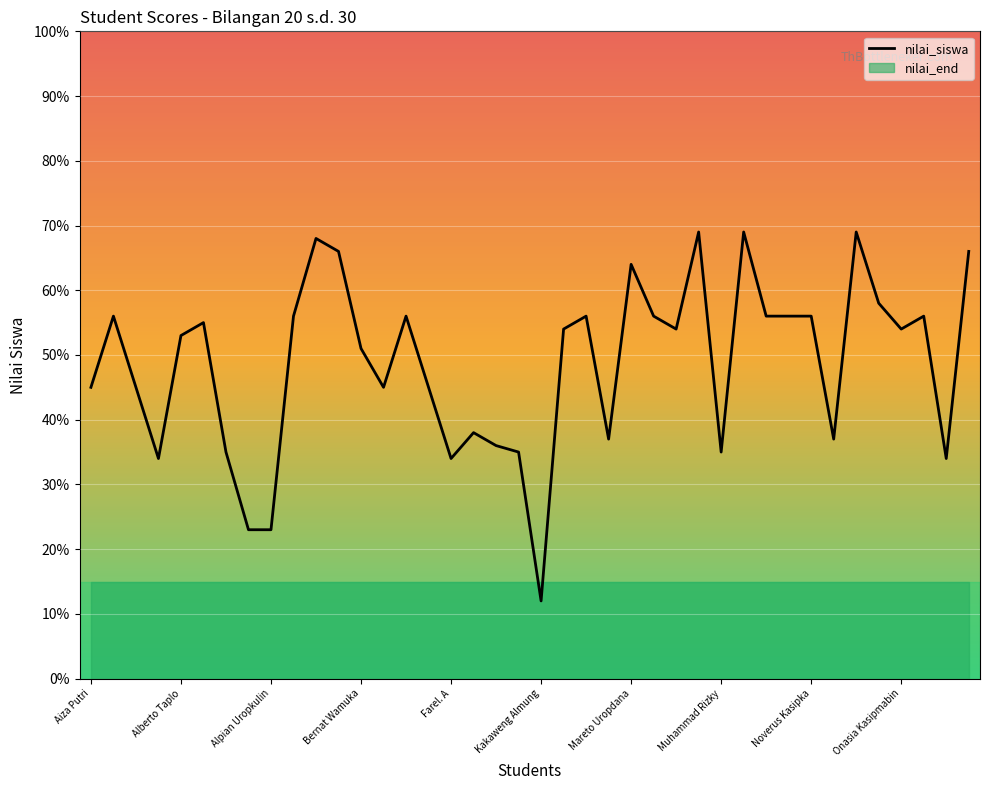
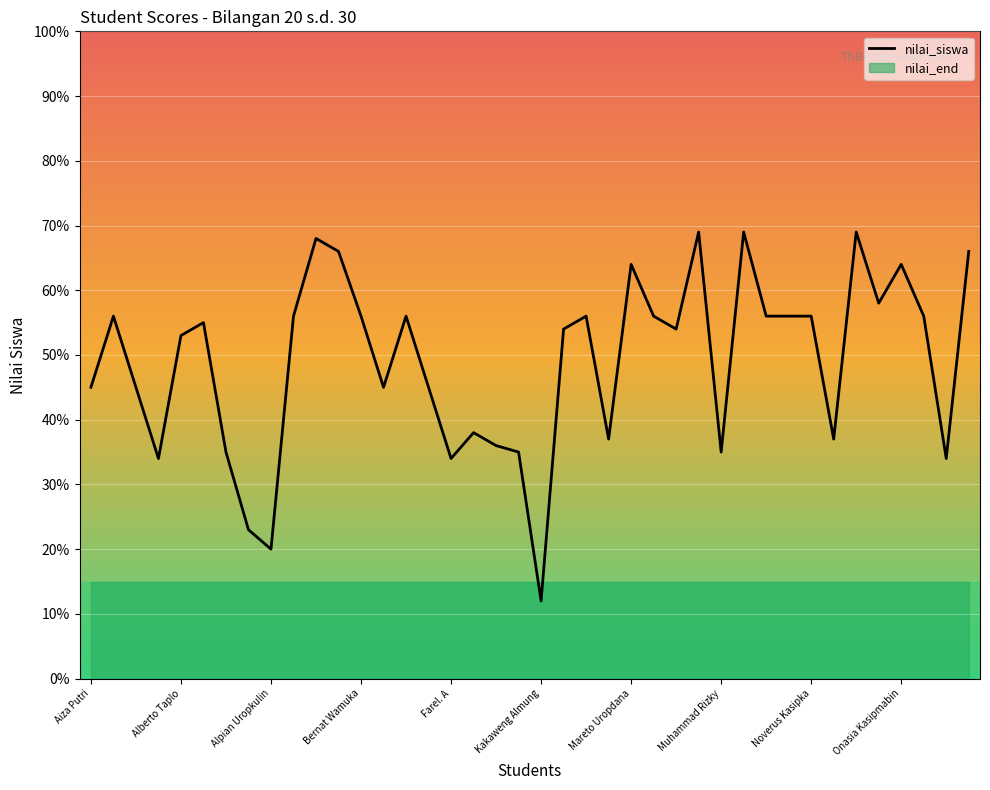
  {
    "nilai_siswa": {
      "Aiza Putri": "45%",
      "Alberto Taplo": "53%",
-     "Alpian Uropkulin": "23%",
-     "Bernat Wamuka": "51%",
+     "Alpian Uropkulin": "20%",
+     "Bernat Wamuka": "56%",
      "Farel. A": "34%",
      "Mareto Uropdana": "64%",
      "Muhammad Rizky": "35%",
      "Noverus Kasipka": "56%",
-     "Onasia Kasipmabin": "54%"
+     "Onasia Kasipmabin": "64%"
    }
  }
